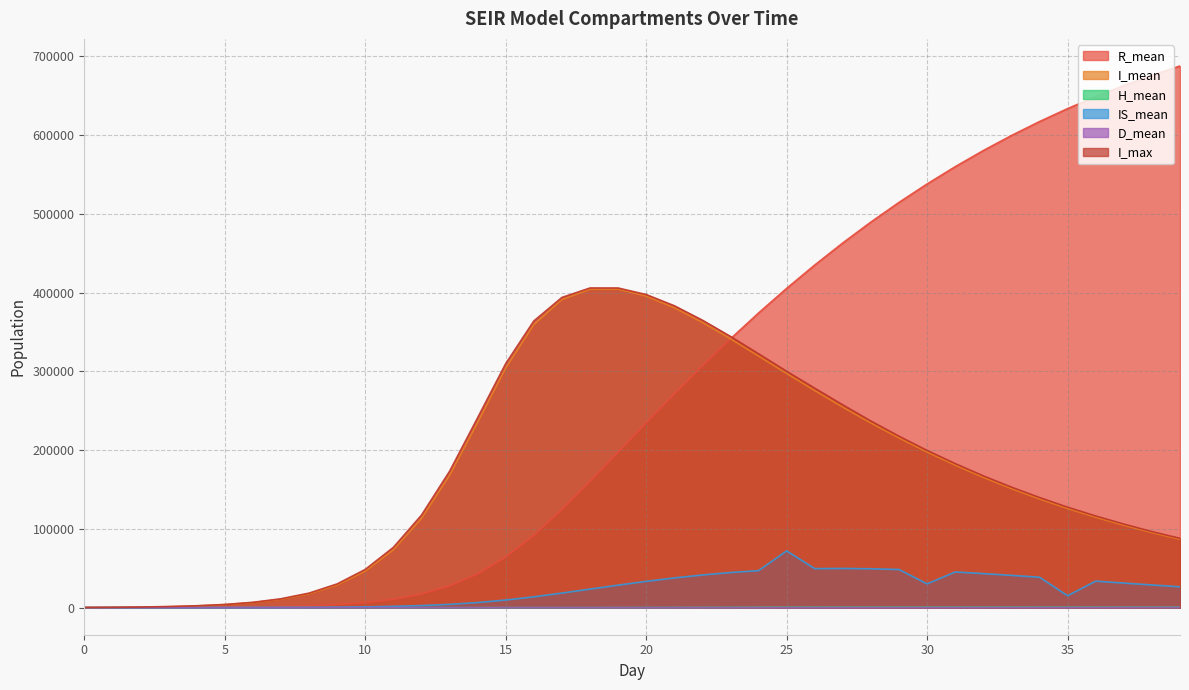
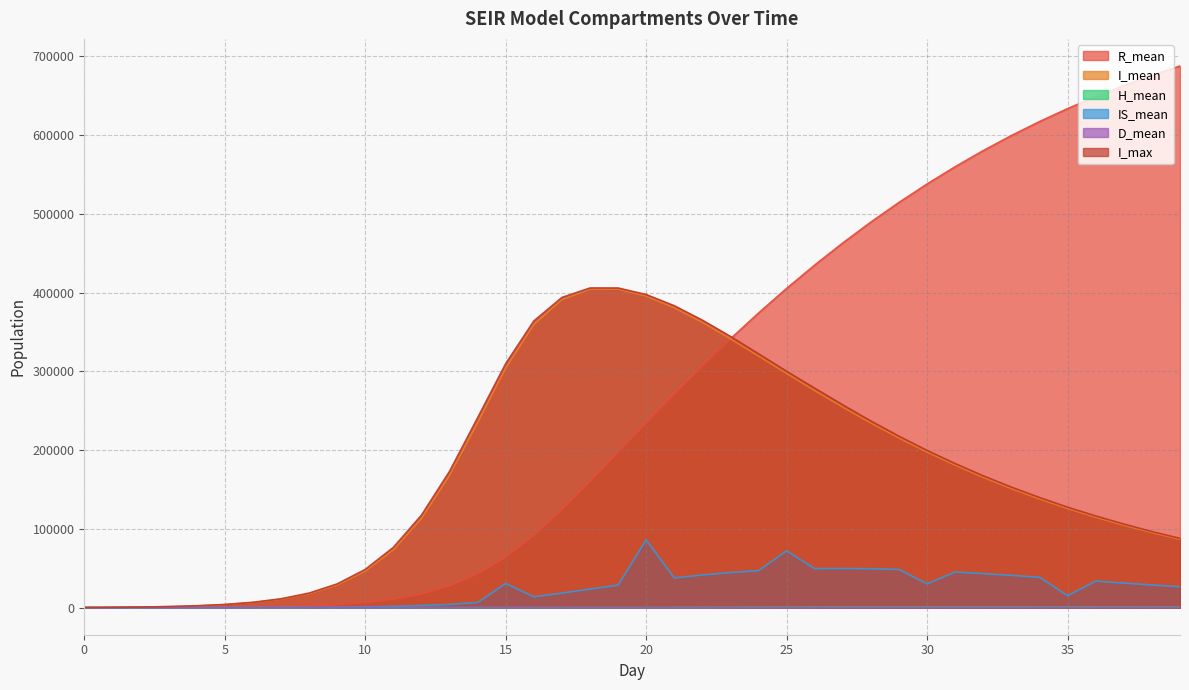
  {
    "IS_mean": {
-     "15": 10000,
-     "20": 30000,
+     "15": 30000,
+     "20": 90000,
      "25": 70000,
      "30": 30000,
      "35": 20000
    }
  }
